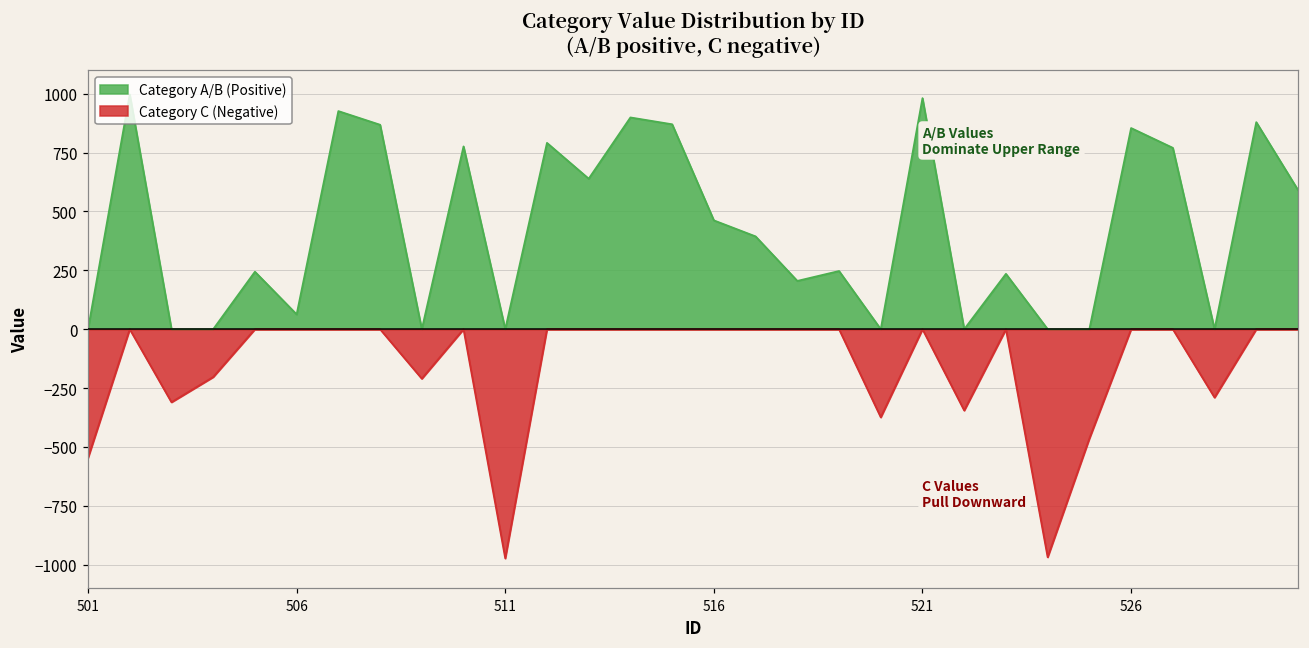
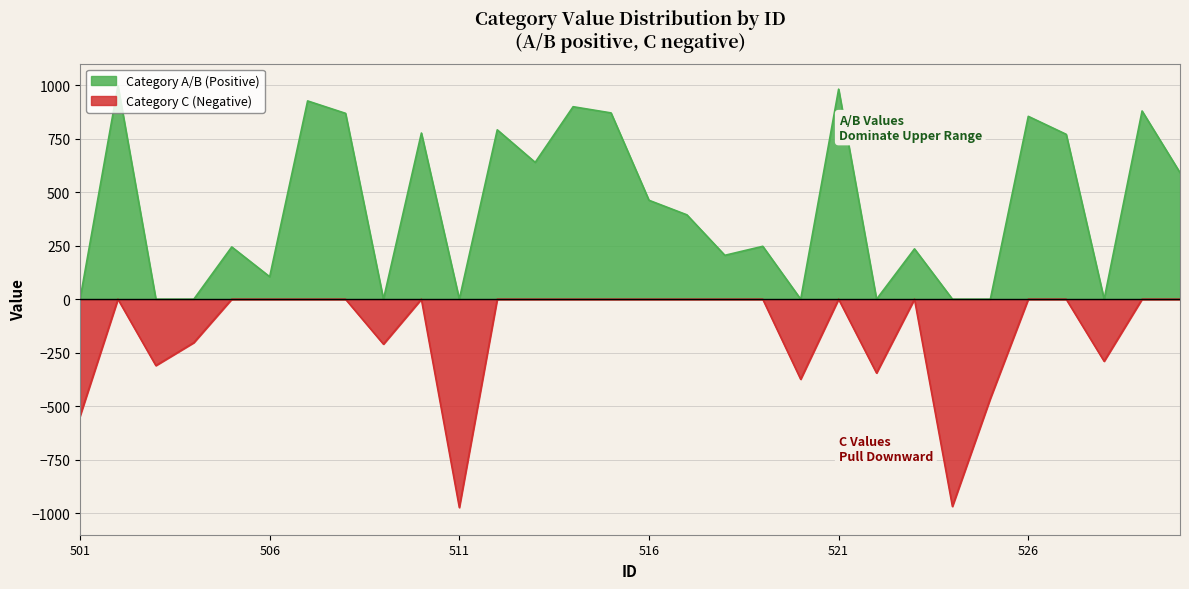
  {
    "Category A/B (Positive)": {
-     "506": 60,
+     "506": 110,
      "516": 460,
      "521": 980,
      "526": 850
    }
  }
